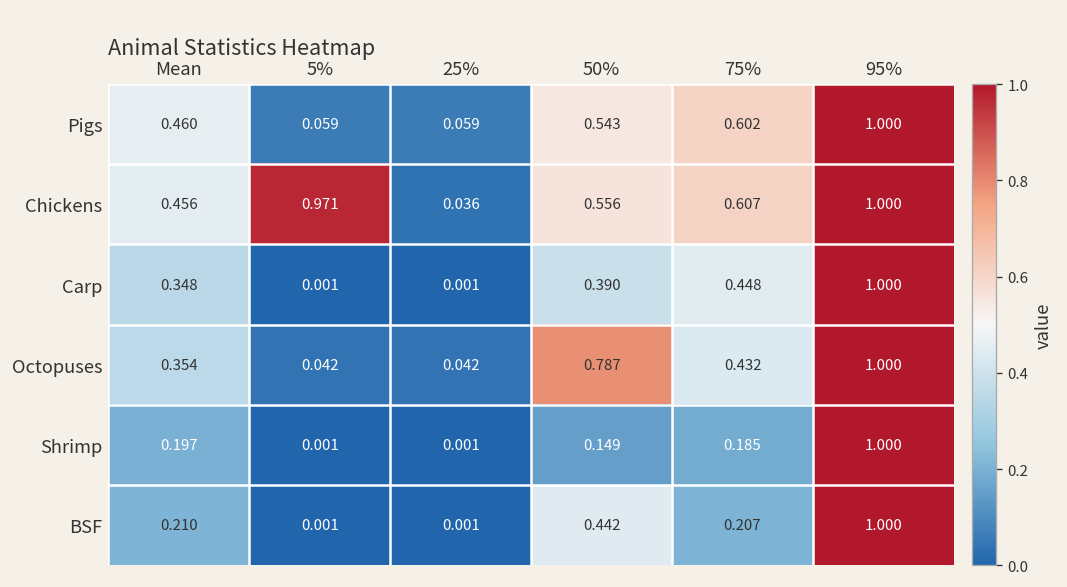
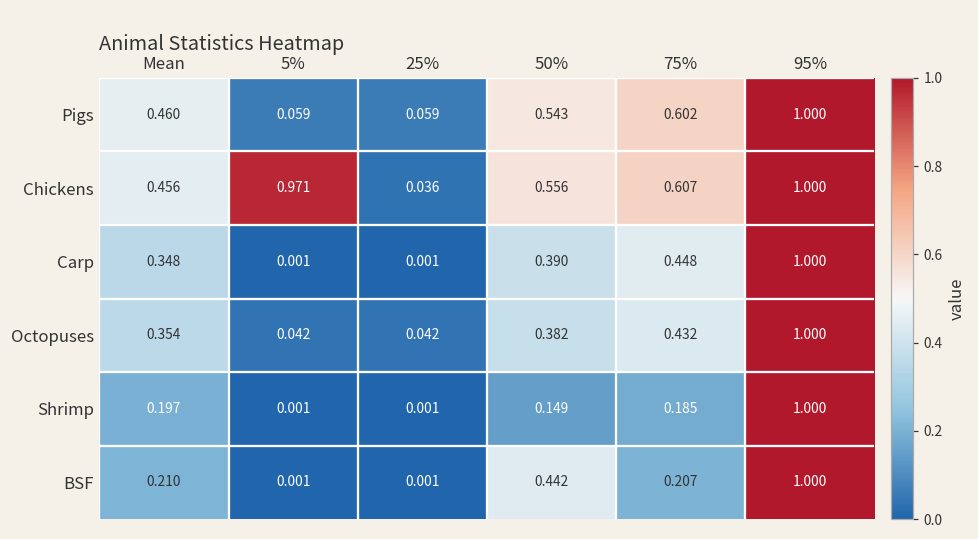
  {
    "Pigs": {
      "Mean": 0.460,
      "5%": 0.059,
      "25%": 0.059,
      "50%": 0.543,
      "75%": 0.602,
      "95%": 1.000
    },
    "Chickens": {
      "Mean": 0.456,
      "5%": 0.971,
      "25%": 0.036,
      "50%": 0.556,
      "75%": 0.607,
      "95%": 1.000
    },
    "Carp": {
      "Mean": 0.348,
      "5%": 0.001,
      "25%": 0.001,
      "50%": 0.390,
      "75%": 0.448,
      "95%": 1.000
    },
    "Octopuses": {
      "Mean": 0.354,
      "5%": 0.042,
      "25%": 0.042,
-     "50%": 0.787,
+     "50%": 0.382,
      "75%": 0.432,
      "95%": 1.000
    },
    "Shrimp": {
      "Mean": 0.197,
      "5%": 0.001,
      "25%": 0.001,
      "50%": 0.149,
      "75%": 0.185,
      "95%": 1.000
    },
    "BSF": {
      "Mean": 0.210,
      "5%": 0.001,
      "25%": 0.001,
      "50%": 0.442,
      "75%": 0.207,
      "95%": 1.000
    }
  }
